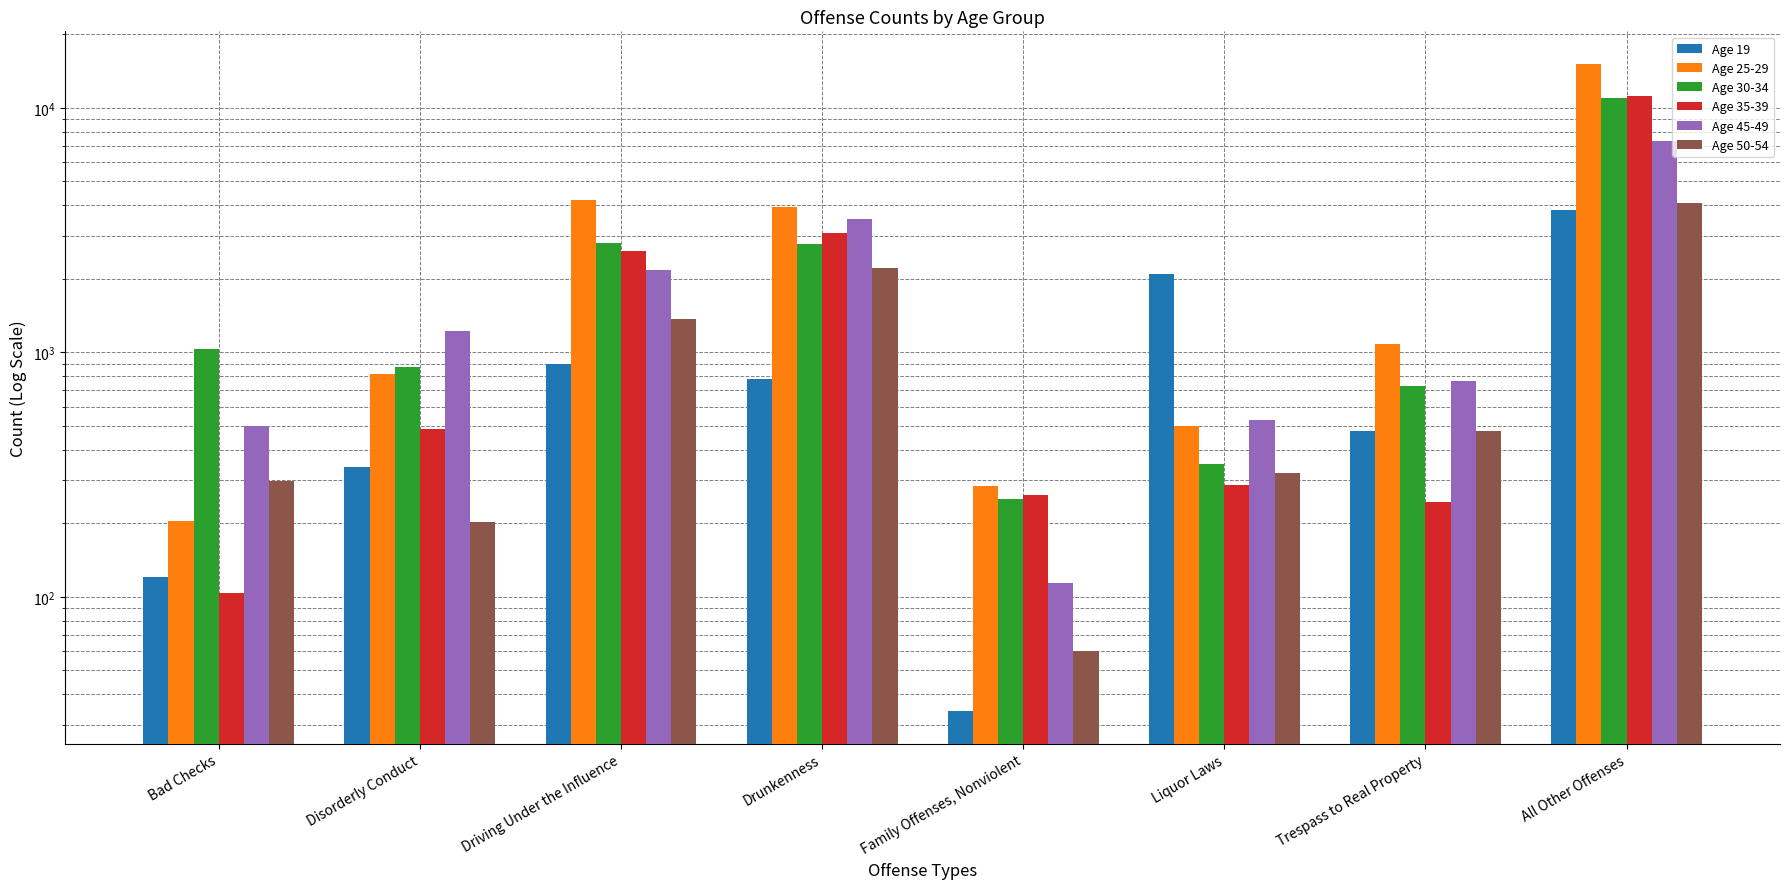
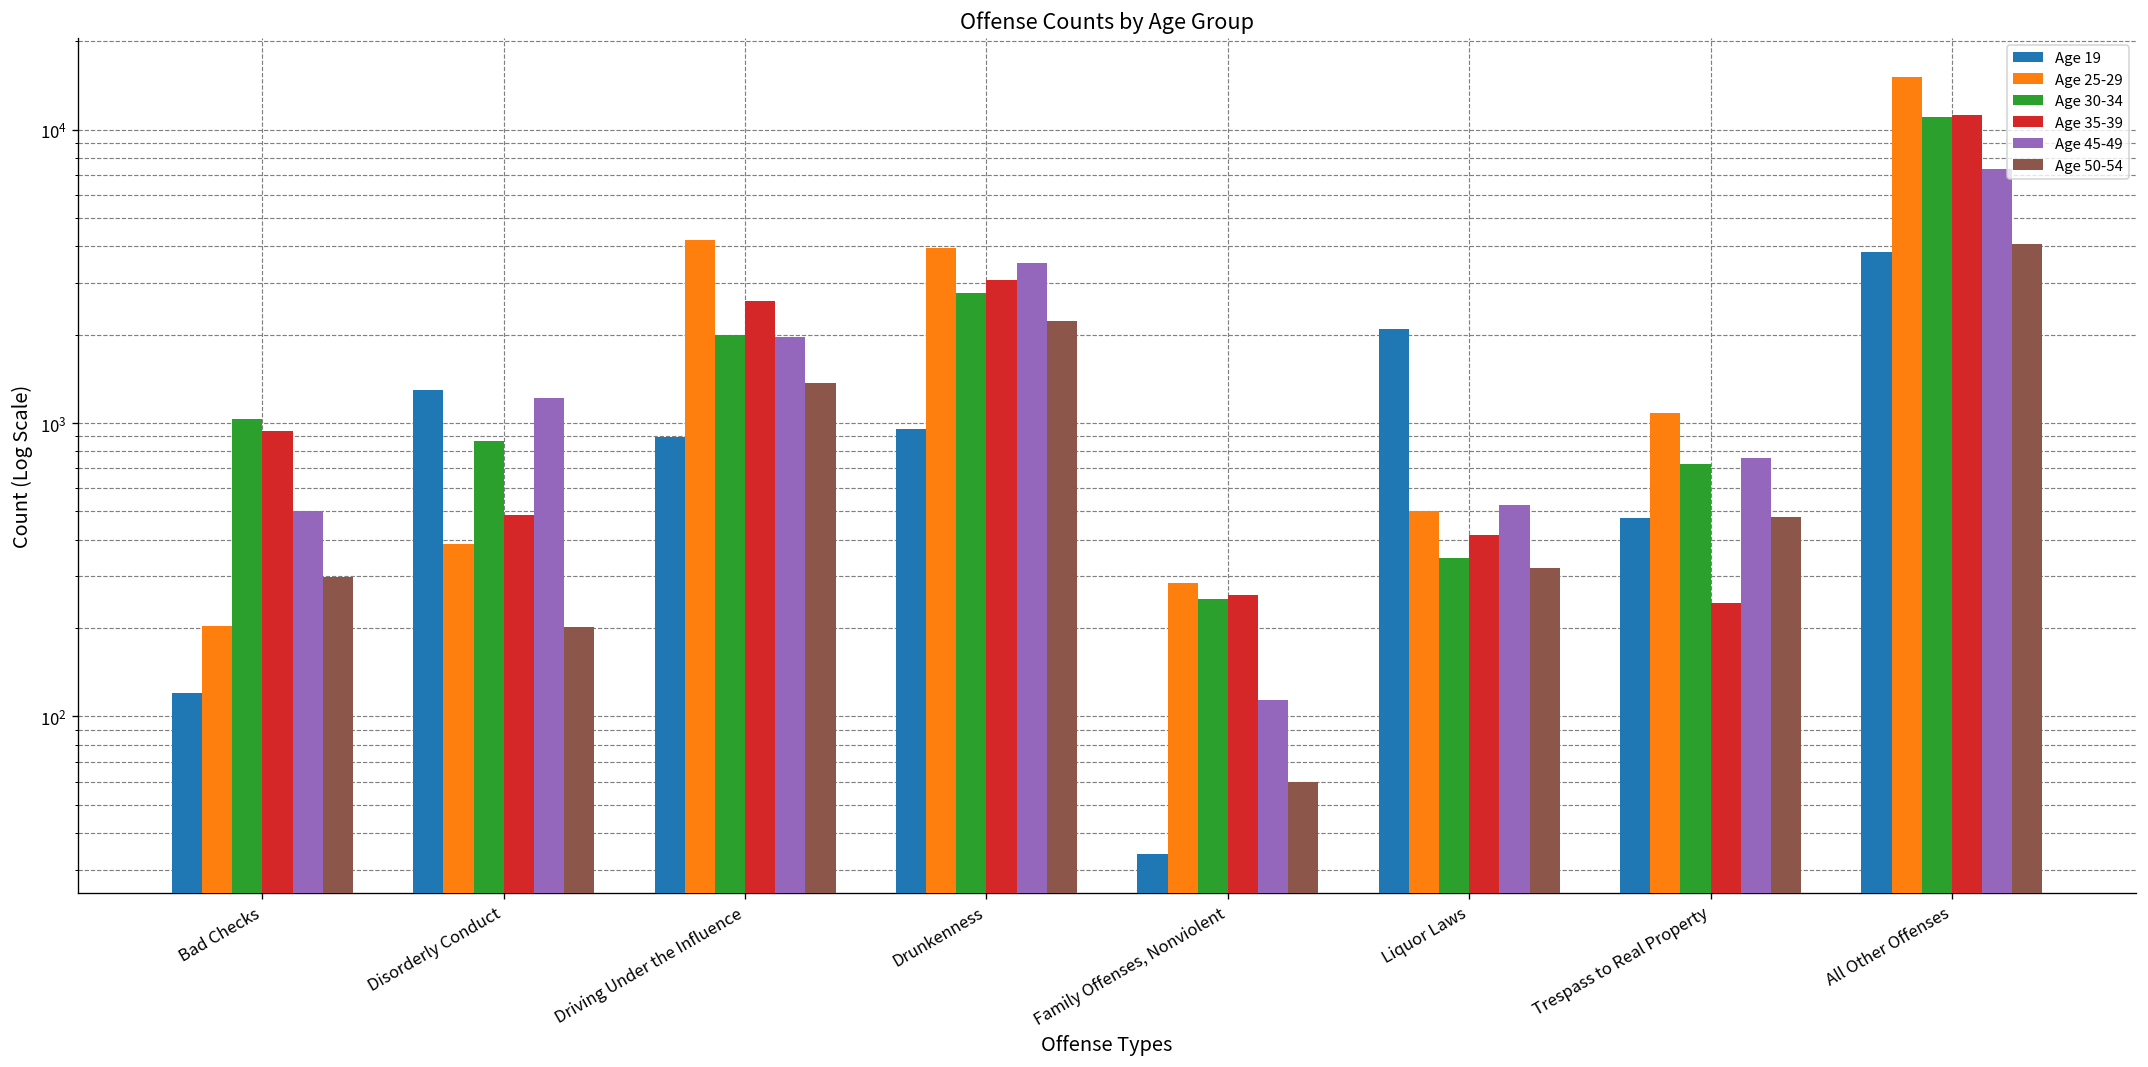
  {
    "Age 19": {
      "Bad Checks": 120,
-     "Disorderly Conduct": 340,
+     "Disorderly Conduct": 1300,
      "Driving Under the Influence": 900,
-     "Drunkenness": 780,
+     "Drunkenness": 960,
      "Family Offenses, Nonviolent": 34,
      "Liquor Laws": 2100,
      "Trespass to Real Property": 480,
      "All Other Offenses": 3800
    },
    "Age 25-29": {
      "Bad Checks": 200,
-     "Disorderly Conduct": 820,
+     "Disorderly Conduct": 390,
      "Driving Under the Influence": 4200,
      "Drunkenness": 3900,
      "Family Offenses, Nonviolent": 290,
      "Liquor Laws": 500,
      "Trespass to Real Property": 1100,
      "All Other Offenses": 15000
    },
    "Age 30-34": {
      "Bad Checks": 1030,
      "Disorderly Conduct": 870,
-     "Driving Under the Influence": 2800,
+     "Driving Under the Influence": 2000,
      "Drunkenness": 2800,
      "Family Offenses, Nonviolent": 250,
      "Liquor Laws": 350,
      "Trespass to Real Property": 730,
      "All Other Offenses": 11000
    },
    "Age 35-39": {
-     "Bad Checks": 104,
+     "Bad Checks": 940,
      "Disorderly Conduct": 490,
      "Driving Under the Influence": 2600,
      "Drunkenness": 3100,
      "Family Offenses, Nonviolent": 260,
-     "Liquor Laws": 290,
+     "Liquor Laws": 410,
      "Trespass to Real Property": 240,
      "All Other Offenses": 11000
    },
    "Age 45-49": {
      "Bad Checks": 500,
      "Disorderly Conduct": 1200,
-     "Driving Under the Influence": 2200,
+     "Driving Under the Influence": 2000,
      "Drunkenness": 3500,
      "Family Offenses, Nonviolent": 110,
      "Liquor Laws": 530,
      "Trespass to Real Property": 760,
      "All Other Offenses": 7300
    },
    "Age 50-54": {
      "Bad Checks": 300,
      "Disorderly Conduct": 200,
      "Driving Under the Influence": 1400,
      "Drunkenness": 2200,
      "Family Offenses, Nonviolent": 60,
      "Liquor Laws": 320,
      "Trespass to Real Property": 480,
      "All Other Offenses": 4100
    }
  }
